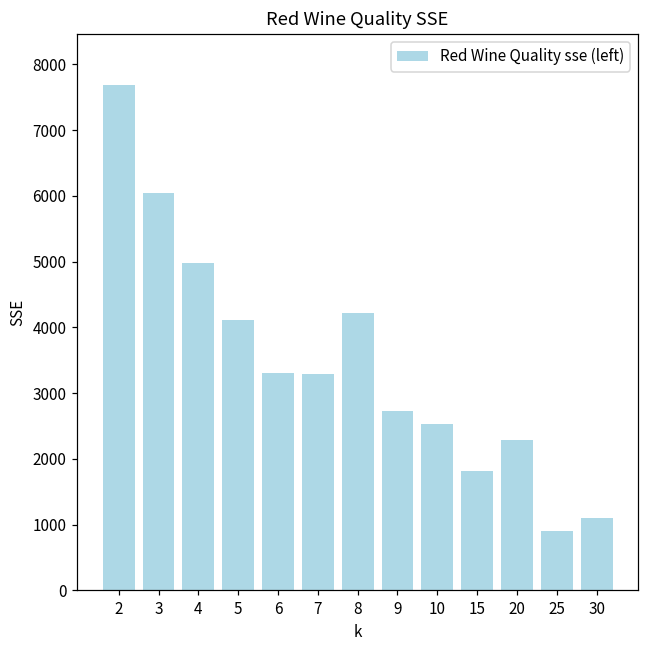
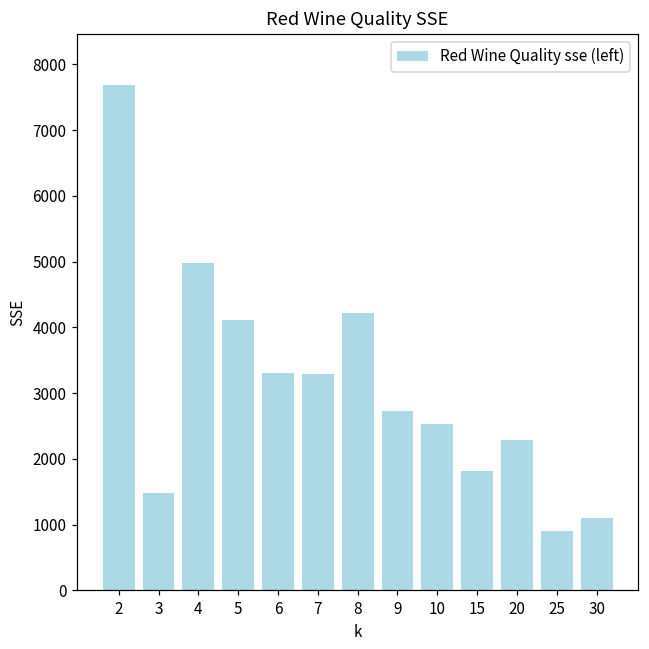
  {
    "2": 7700,
-   "3": 6000,
+   "3": 1500,
    "4": 5000,
    "5": 4100,
    "6": 3300,
    "7": 3300,
    "8": 4200,
    "9": 2700,
    "10": 2500,
    "15": 1800,
    "20": 2300,
    "25": 900,
    "30": 1100
  }
